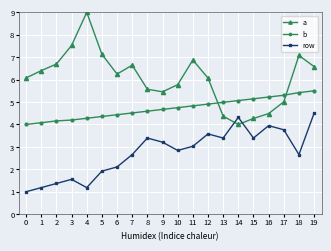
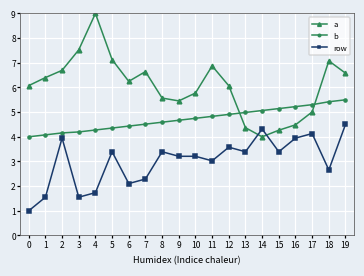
  {
    "row": {
      "0": 1.0,
-     "1": 1.2,
-     "2": 1.4,
+     "1": 1.6,
+     "2": 3.9,
      "3": 1.6,
-     "4": 1.2,
-     "5": 1.9,
+     "4": 1.7,
+     "5": 3.4,
      "6": 2.1,
-     "7": 2.7,
+     "7": 2.3,
      "8": 3.4,
      "9": 3.2,
-     "10": 2.8,
+     "10": 3.2,
      "11": 3.0,
      "12": 3.6,
      "13": 3.4,
      "14": 4.3,
      "15": 3.4,
      "16": 3.9,
-     "17": 3.8,
+     "17": 4.1,
      "18": 2.7,
      "19": 4.5
    }
  }
